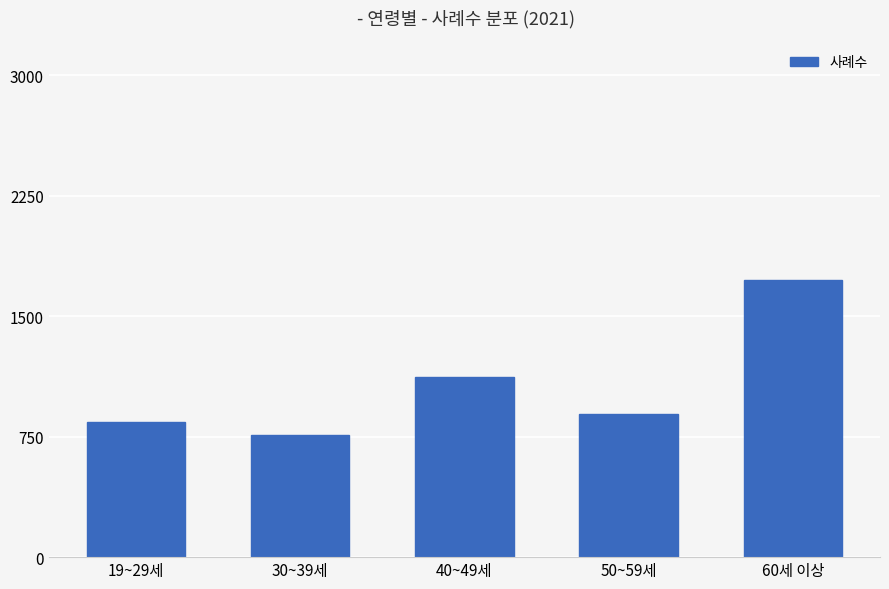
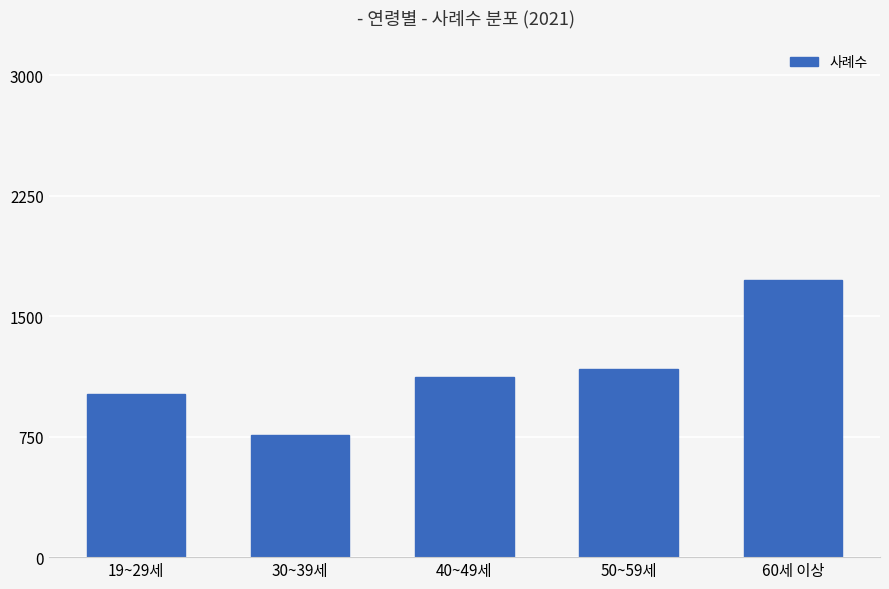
  {
-   "19~29세": 840,
+   "19~29세": 1020,
    "30~39세": 760,
    "40~49세": 1120,
-   "50~59세": 890,
+   "50~59세": 1170,
    "60세 이상": 1720
  }
